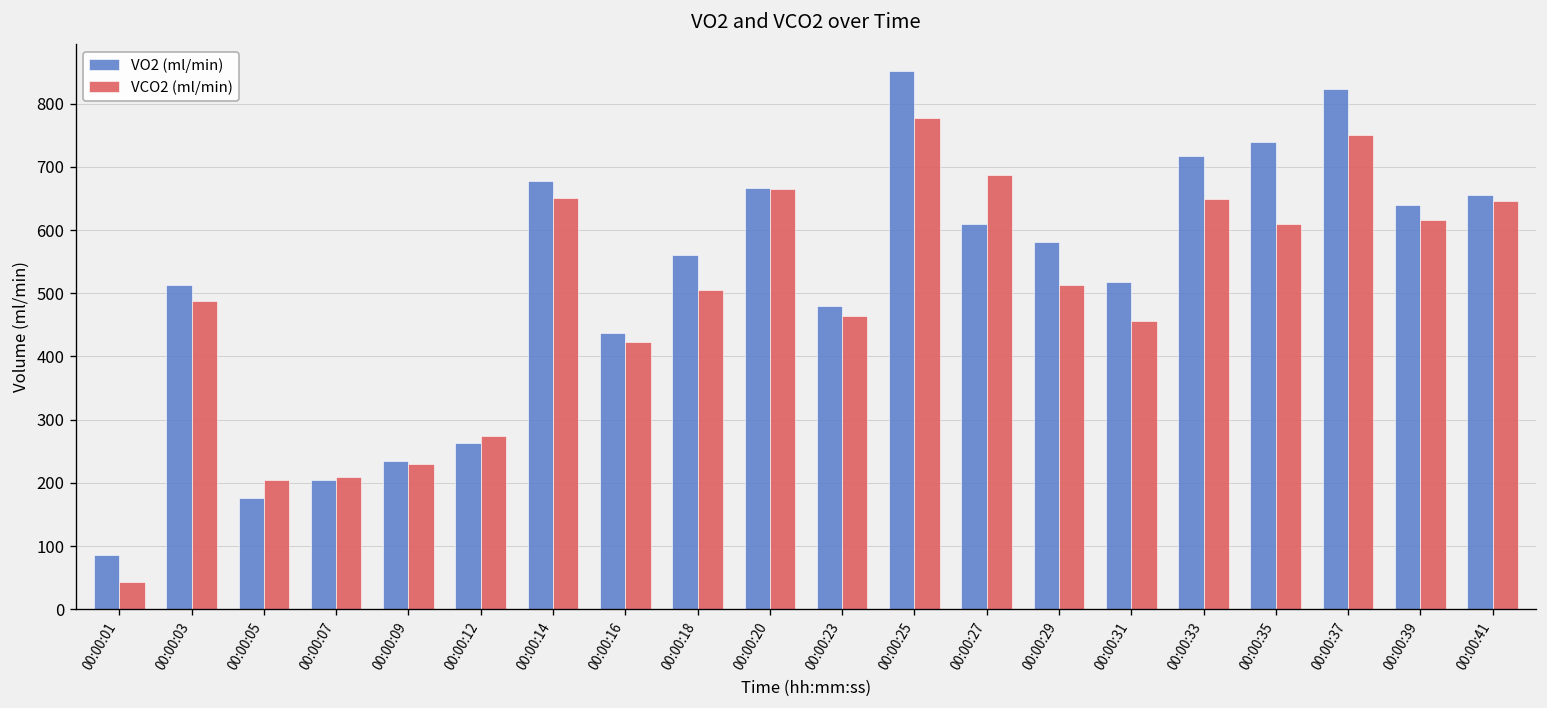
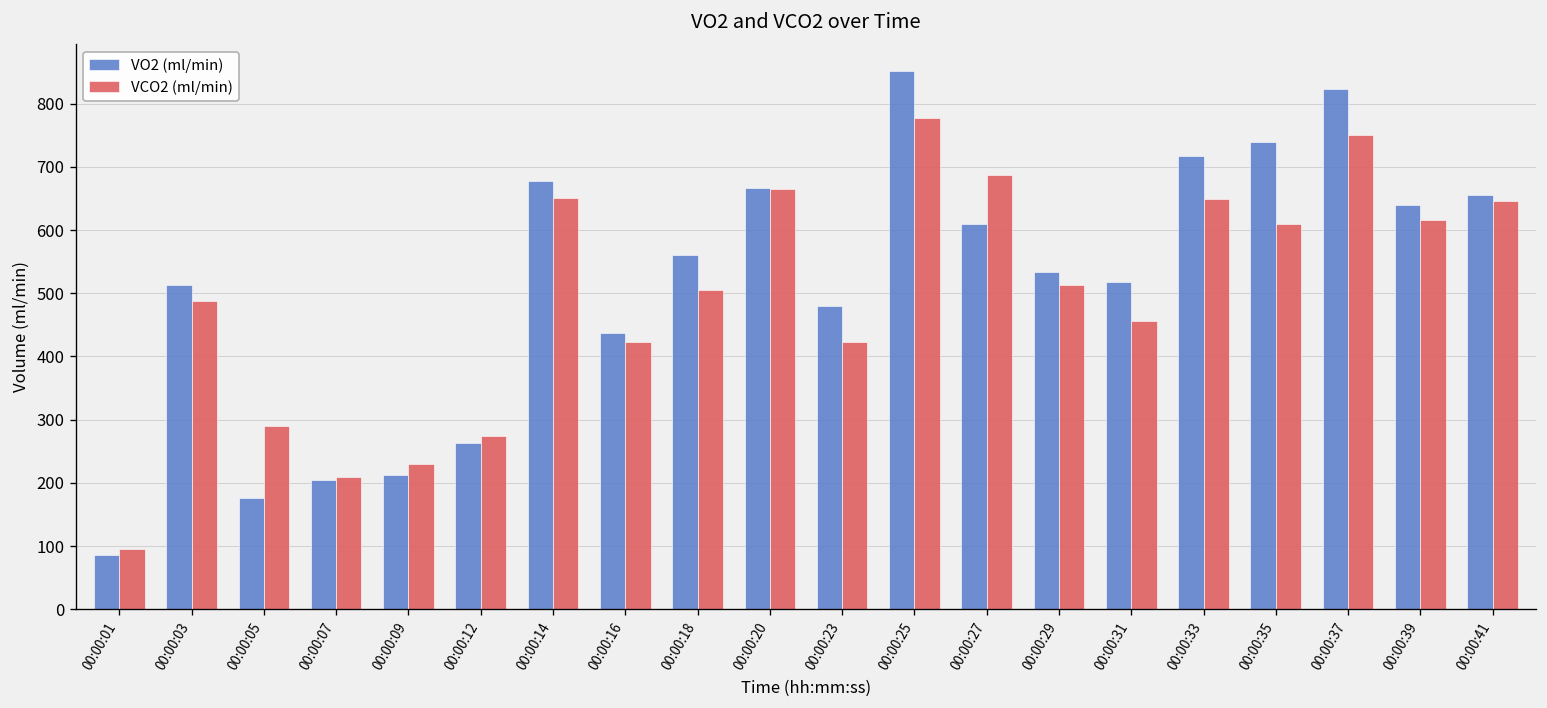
  {
    "VO2 (ml/min)": {
      "00:00:01": 90,
      "00:00:03": 510,
      "00:00:05": 180,
      "00:00:07": 200,
-     "00:00:09": 230,
+     "00:00:09": 210,
      "00:00:12": 260,
      "00:00:14": 680,
      "00:00:16": 440,
      "00:00:18": 560,
      "00:00:20": 670,
      "00:00:23": 480,
      "00:00:25": 850,
      "00:00:27": 610,
-     "00:00:29": 580,
+     "00:00:29": 530,
      "00:00:31": 520,
      "00:00:33": 720,
      "00:00:35": 740,
      "00:00:37": 820,
      "00:00:39": 640,
      "00:00:41": 660
    },
    "VCO2 (ml/min)": {
-     "00:00:01": 40,
+     "00:00:01": 100,
      "00:00:03": 490,
-     "00:00:05": 210,
+     "00:00:05": 290,
      "00:00:07": 210,
      "00:00:09": 230,
      "00:00:12": 270,
      "00:00:14": 650,
      "00:00:16": 420,
      "00:00:18": 500,
      "00:00:20": 670,
-     "00:00:23": 460,
+     "00:00:23": 420,
      "00:00:25": 780,
      "00:00:27": 690,
      "00:00:29": 510,
      "00:00:31": 460,
      "00:00:33": 650,
      "00:00:35": 610,
      "00:00:37": 750,
      "00:00:39": 620,
      "00:00:41": 650
    }
  }
